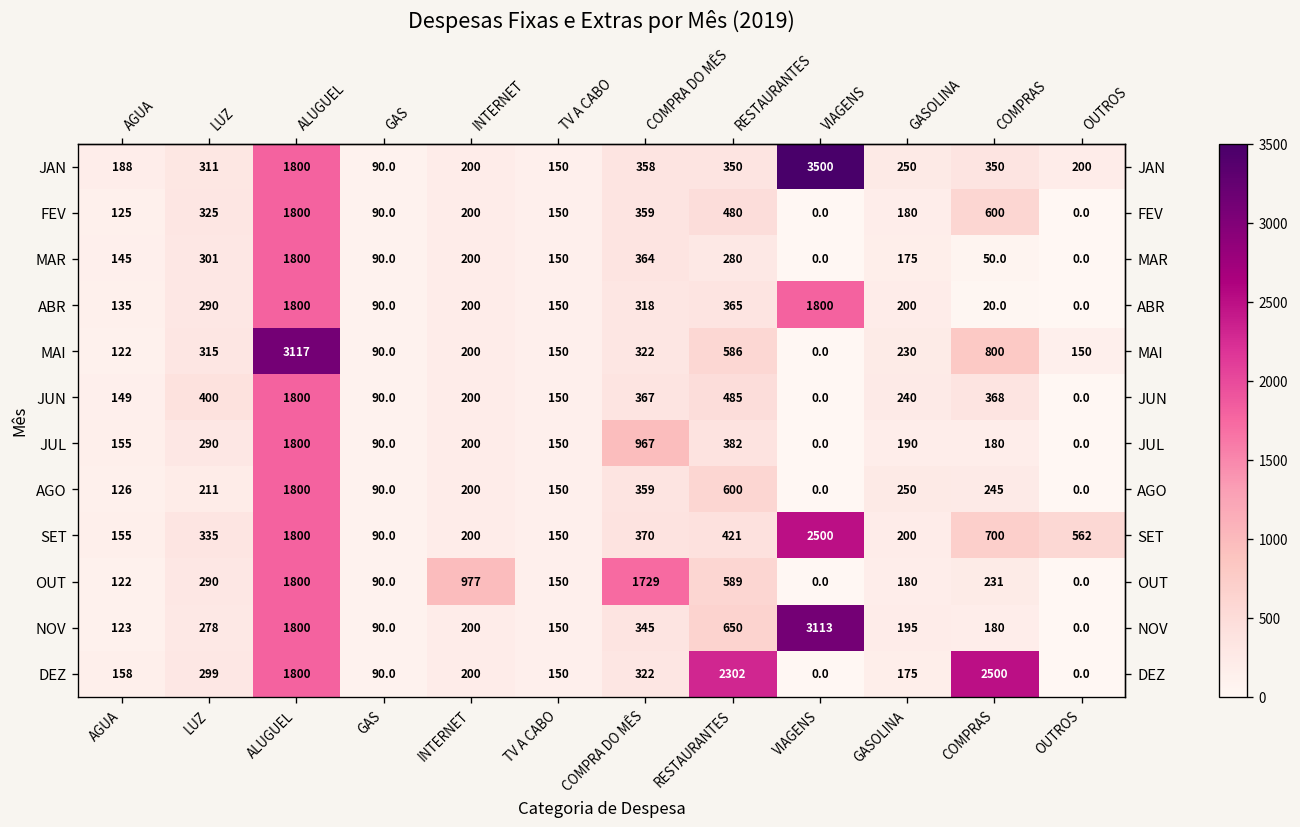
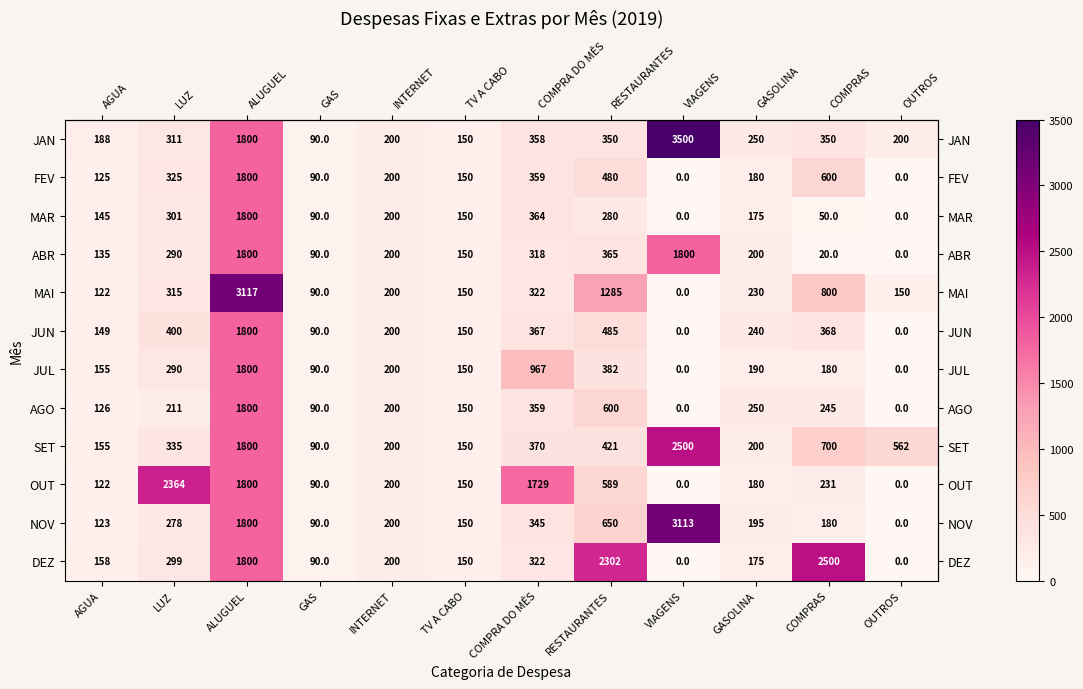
  {
    "JAN": {
      "AGUA": 188,
      "LUZ": 311,
      "ALUGUEL": 1800,
      "GAS": 90.0,
      "INTERNET": 200,
      "TV A CABO": 150,
      "COMPRA DO MÊS": 358,
      "RESTAURANTES": 350,
      "VIAGENS": 3500,
      "GASOLINA": 250,
      "COMPRAS": 350,
      "OUTROS": 200
    },
    "FEV": {
      "AGUA": 125,
      "LUZ": 325,
      "ALUGUEL": 1800,
      "GAS": 90.0,
      "INTERNET": 200,
      "TV A CABO": 150,
      "COMPRA DO MÊS": 359,
      "RESTAURANTES": 480,
      "VIAGENS": 0.0,
      "GASOLINA": 180,
      "COMPRAS": 600,
      "OUTROS": 0.0
    },
    "MAR": {
      "AGUA": 145,
      "LUZ": 301,
      "ALUGUEL": 1800,
      "GAS": 90.0,
      "INTERNET": 200,
      "TV A CABO": 150,
      "COMPRA DO MÊS": 364,
      "RESTAURANTES": 280,
      "VIAGENS": 0.0,
      "GASOLINA": 175,
      "COMPRAS": 50.0,
      "OUTROS": 0.0
    },
    "ABR": {
      "AGUA": 135,
      "LUZ": 290,
      "ALUGUEL": 1800,
      "GAS": 90.0,
      "INTERNET": 200,
      "TV A CABO": 150,
      "COMPRA DO MÊS": 318,
      "RESTAURANTES": 365,
      "VIAGENS": 1800,
      "GASOLINA": 200,
      "COMPRAS": 20.0,
      "OUTROS": 0.0
    },
    "MAI": {
      "AGUA": 122,
      "LUZ": 315,
      "ALUGUEL": 3117,
      "GAS": 90.0,
      "INTERNET": 200,
      "TV A CABO": 150,
      "COMPRA DO MÊS": 322,
-     "RESTAURANTES": 586,
+     "RESTAURANTES": 1285,
      "VIAGENS": 0.0,
      "GASOLINA": 230,
      "COMPRAS": 800,
      "OUTROS": 150
    },
    "JUN": {
      "AGUA": 149,
      "LUZ": 400,
      "ALUGUEL": 1800,
      "GAS": 90.0,
      "INTERNET": 200,
      "TV A CABO": 150,
      "COMPRA DO MÊS": 367,
      "RESTAURANTES": 485,
      "VIAGENS": 0.0,
      "GASOLINA": 240,
      "COMPRAS": 368,
      "OUTROS": 0.0
    },
    "JUL": {
      "AGUA": 155,
      "LUZ": 290,
      "ALUGUEL": 1800,
      "GAS": 90.0,
      "INTERNET": 200,
      "TV A CABO": 150,
      "COMPRA DO MÊS": 967,
      "RESTAURANTES": 382,
      "VIAGENS": 0.0,
      "GASOLINA": 190,
      "COMPRAS": 180,
      "OUTROS": 0.0
    },
    "AGO": {
      "AGUA": 126,
      "LUZ": 211,
      "ALUGUEL": 1800,
      "GAS": 90.0,
      "INTERNET": 200,
      "TV A CABO": 150,
      "COMPRA DO MÊS": 359,
      "RESTAURANTES": 600,
      "VIAGENS": 0.0,
      "GASOLINA": 250,
      "COMPRAS": 245,
      "OUTROS": 0.0
    },
    "SET": {
      "AGUA": 155,
      "LUZ": 335,
      "ALUGUEL": 1800,
      "GAS": 90.0,
      "INTERNET": 200,
      "TV A CABO": 150,
      "COMPRA DO MÊS": 370,
      "RESTAURANTES": 421,
      "VIAGENS": 2500,
      "GASOLINA": 200,
      "COMPRAS": 700,
      "OUTROS": 562
    },
    "OUT": {
      "AGUA": 122,
-     "LUZ": 290,
+     "LUZ": 2364,
      "ALUGUEL": 1800,
      "GAS": 90.0,
-     "INTERNET": 977,
+     "INTERNET": 200,
      "TV A CABO": 150,
      "COMPRA DO MÊS": 1729,
      "RESTAURANTES": 589,
      "VIAGENS": 0.0,
      "GASOLINA": 180,
      "COMPRAS": 231,
      "OUTROS": 0.0
    },
    "NOV": {
      "AGUA": 123,
      "LUZ": 278,
      "ALUGUEL": 1800,
      "GAS": 90.0,
      "INTERNET": 200,
      "TV A CABO": 150,
      "COMPRA DO MÊS": 345,
      "RESTAURANTES": 650,
      "VIAGENS": 3113,
      "GASOLINA": 195,
      "COMPRAS": 180,
      "OUTROS": 0.0
    },
    "DEZ": {
      "AGUA": 158,
      "LUZ": 299,
      "ALUGUEL": 1800,
      "GAS": 90.0,
      "INTERNET": 200,
      "TV A CABO": 150,
      "COMPRA DO MÊS": 322,
      "RESTAURANTES": 2302,
      "VIAGENS": 0.0,
      "GASOLINA": 175,
      "COMPRAS": 2500,
      "OUTROS": 0.0
    }
  }
